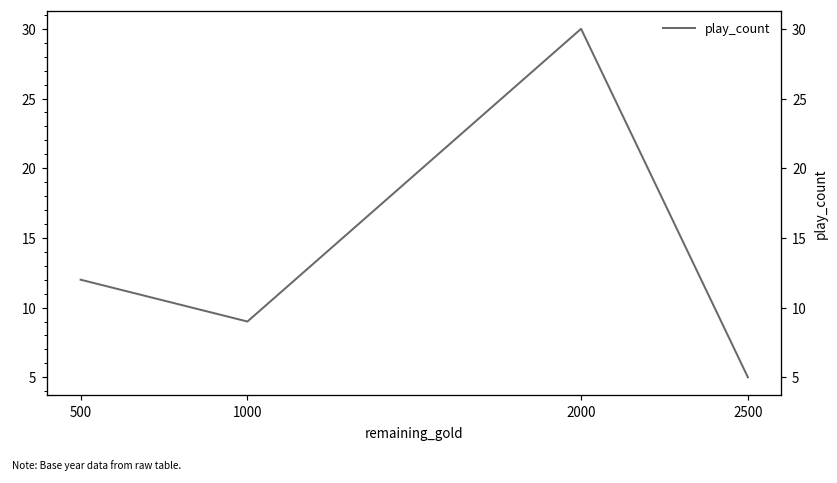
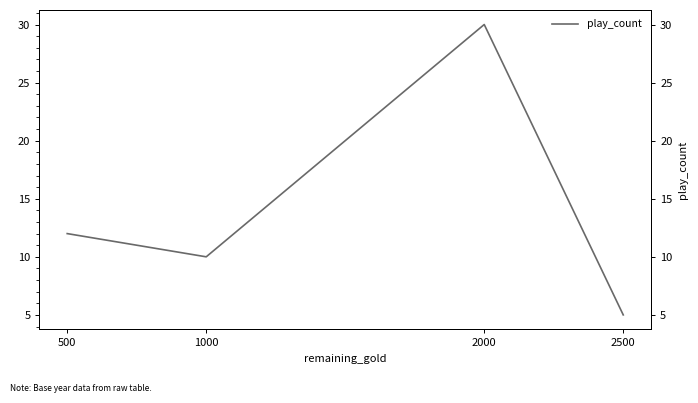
  {
    "500": 12,
-   "1000": 9,
+   "1000": 10,
    "2000": 30,
    "2500": 5
  }
